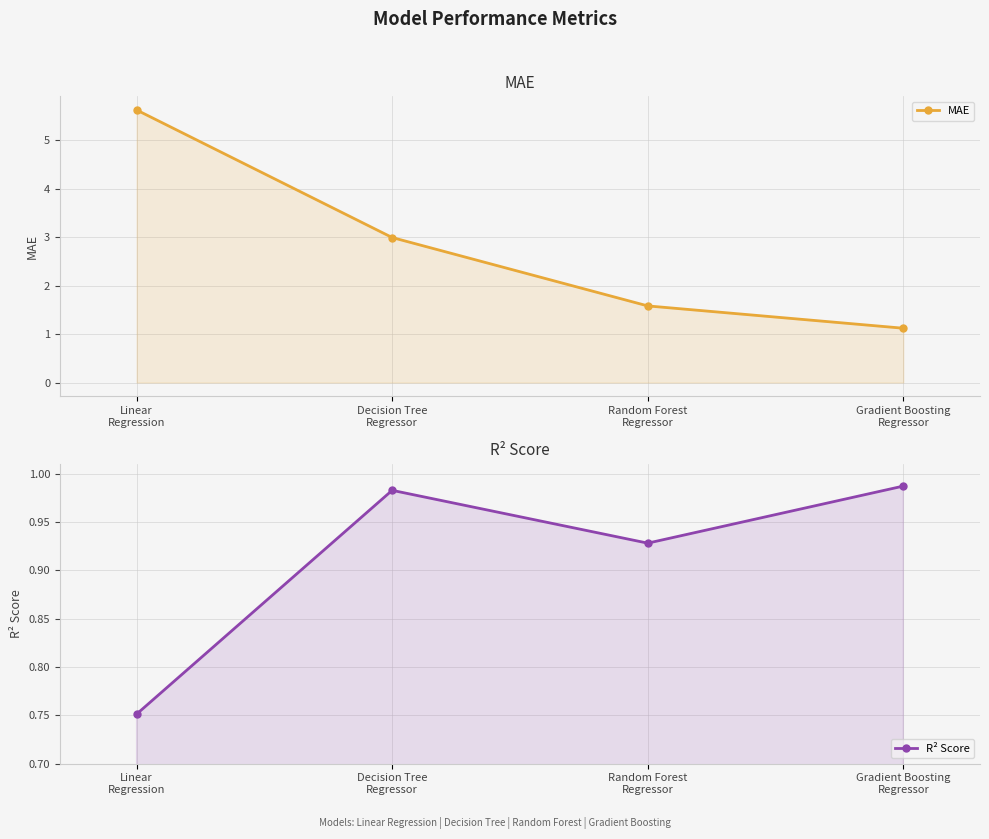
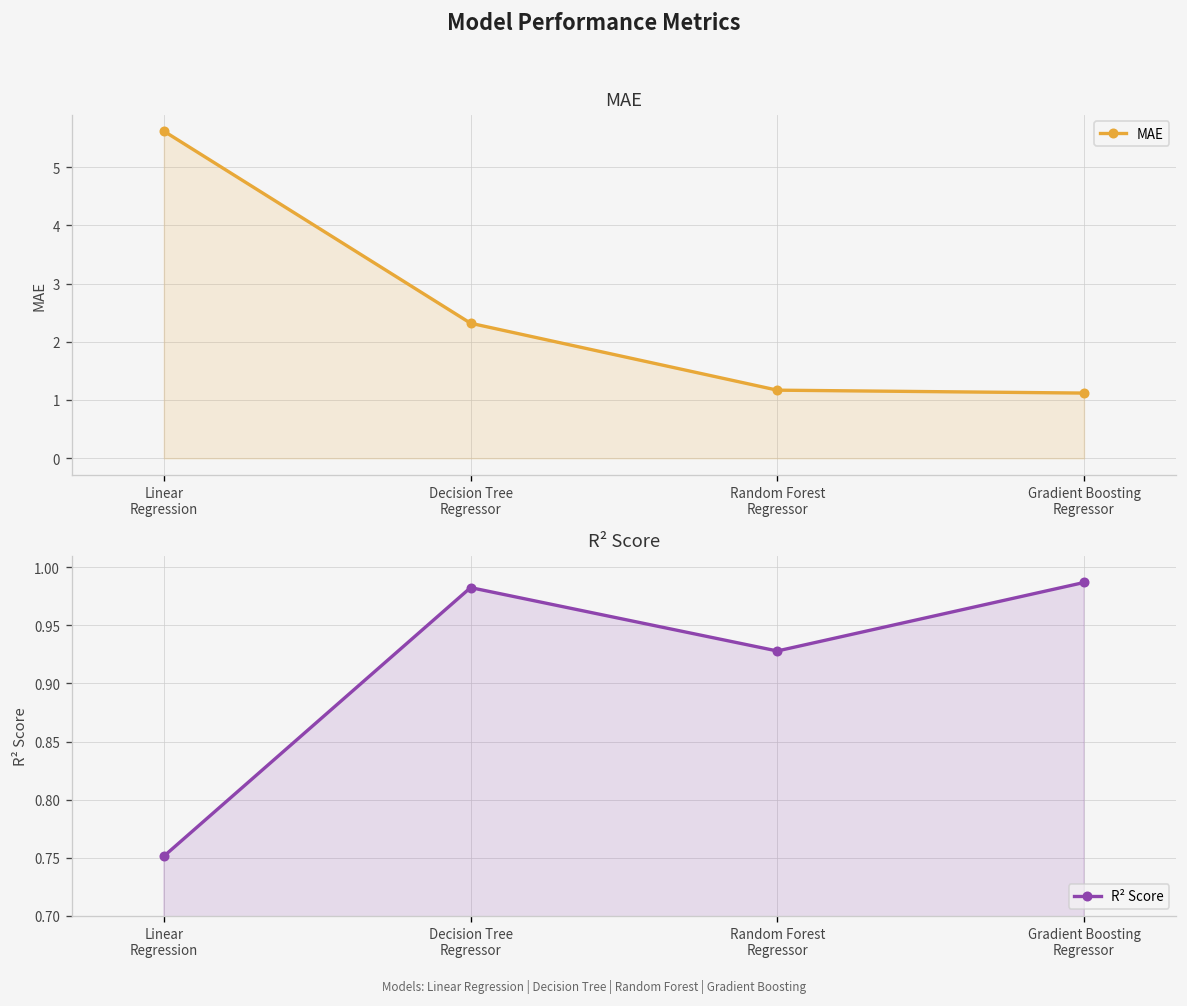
  {
    "MAE": {
      "Linear Regression": 5.6,
-     "Decision Tree Regressor": 3.0,
-     "Random Forest Regressor": 1.6,
+     "Decision Tree Regressor": 2.3,
+     "Random Forest Regressor": 1.2,
      "Gradient Boosting Regressor": 1.1
    },
    "R² Score": {
      "Linear Regression": 0.75,
      "Decision Tree Regressor": 0.98,
      "Random Forest Regressor": 0.93,
      "Gradient Boosting Regressor": 0.99
    }
  }
